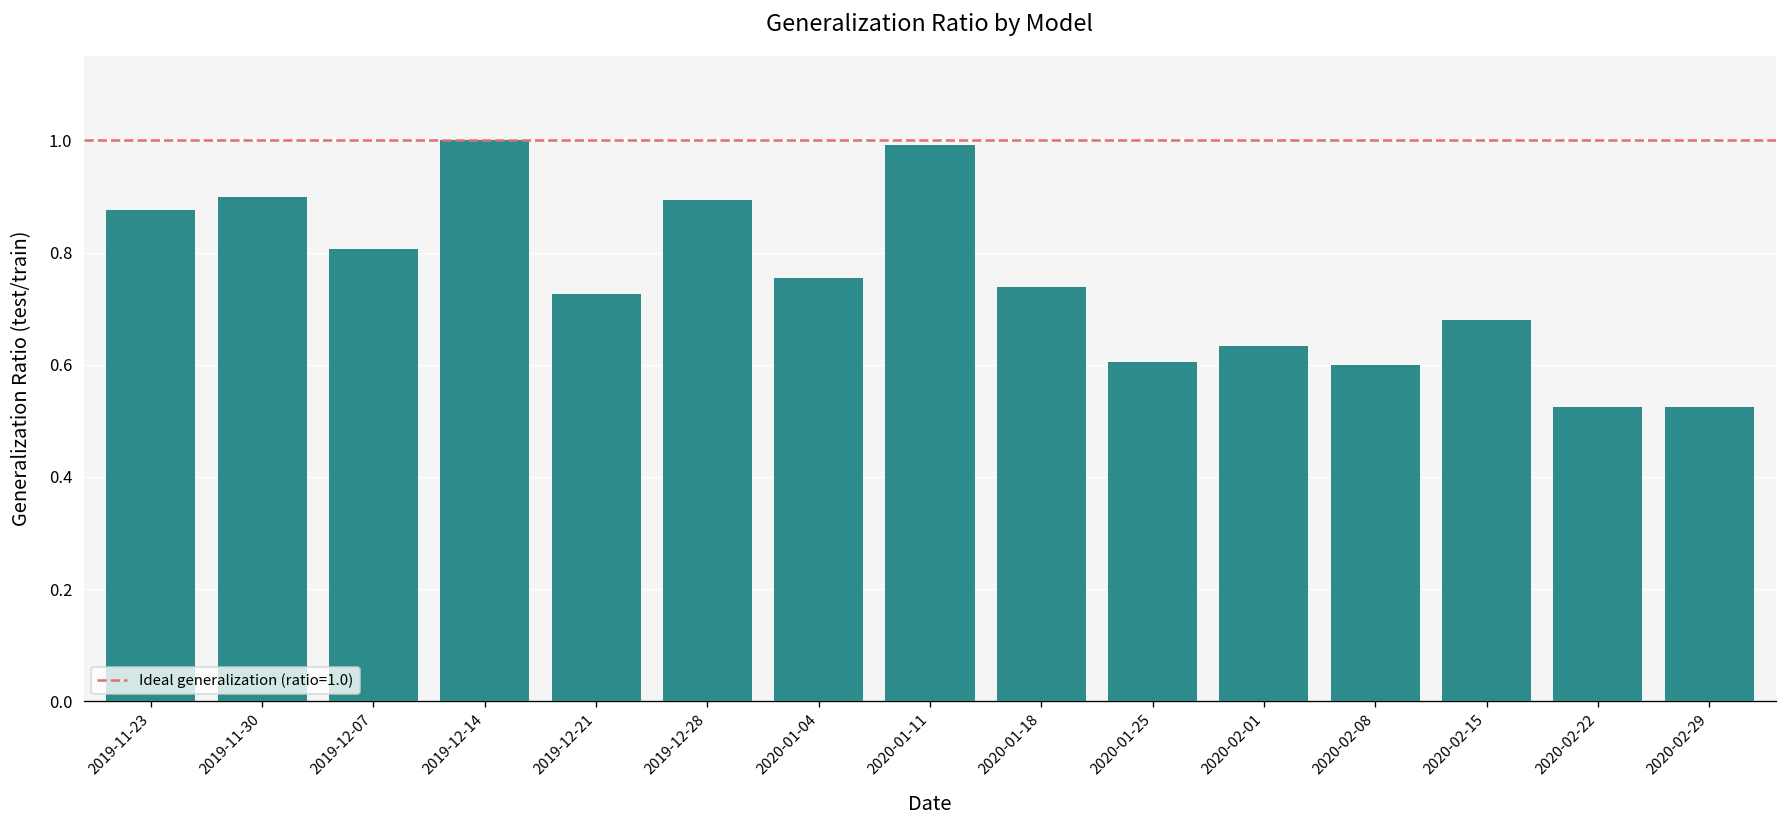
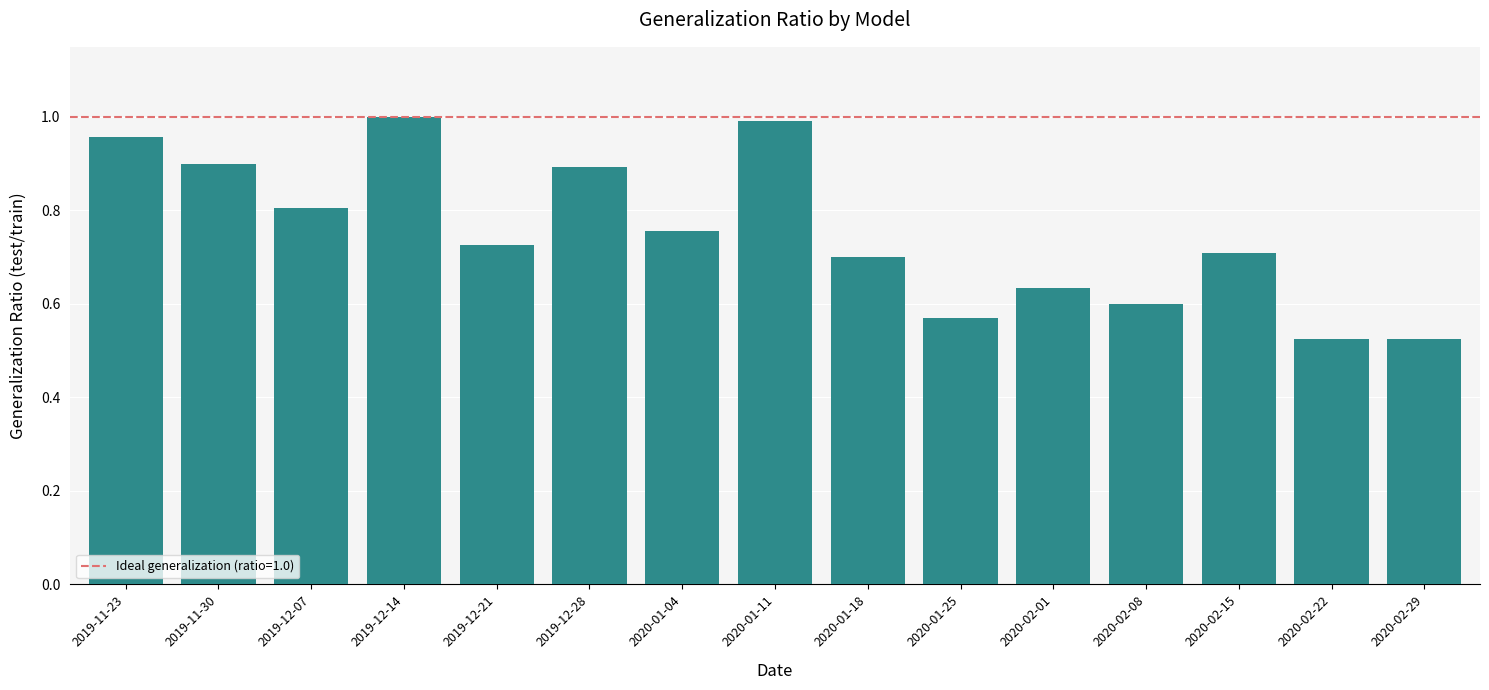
  {
-   "2019-11-23": 0.88,
+   "2019-11-23": 0.96,
    "2019-11-30": 0.90,
    "2019-12-07": 0.81,
    "2019-12-14": 1.00,
    "2019-12-21": 0.73,
    "2019-12-28": 0.89,
    "2020-01-04": 0.76,
    "2020-01-11": 0.99,
-   "2020-01-18": 0.74,
-   "2020-01-25": 0.60,
+   "2020-01-18": 0.70,
+   "2020-01-25": 0.57,
    "2020-02-01": 0.63,
    "2020-02-08": 0.60,
-   "2020-02-15": 0.68,
+   "2020-02-15": 0.71,
    "2020-02-22": 0.52,
    "2020-02-29": 0.53
  }
